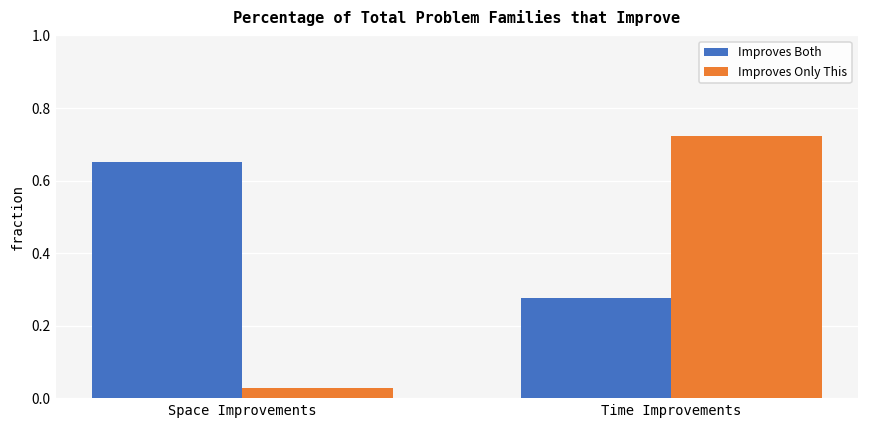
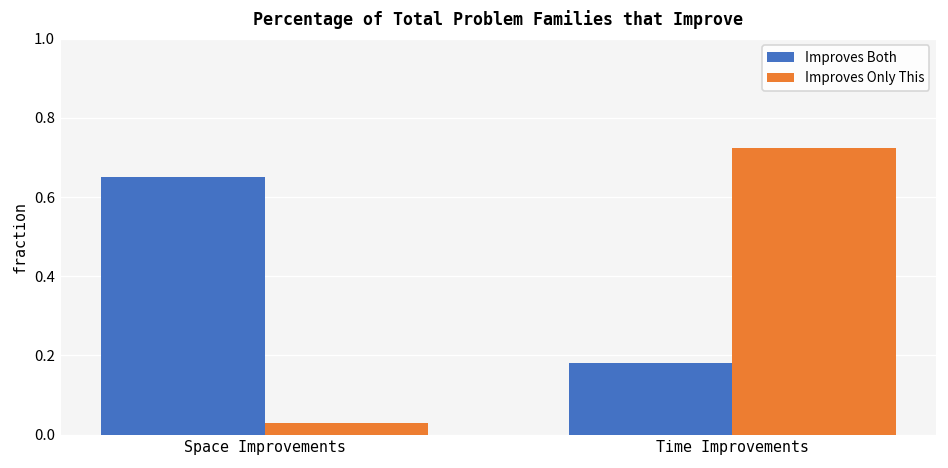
  {
    "Improves Both": {
      "Space Improvements": 0.65,
-     "Time Improvements": 0.28
+     "Time Improvements": 0.18
    },
    "Improves Only This": {
      "Space Improvements": 0.03,
      "Time Improvements": 0.72
    }
  }
